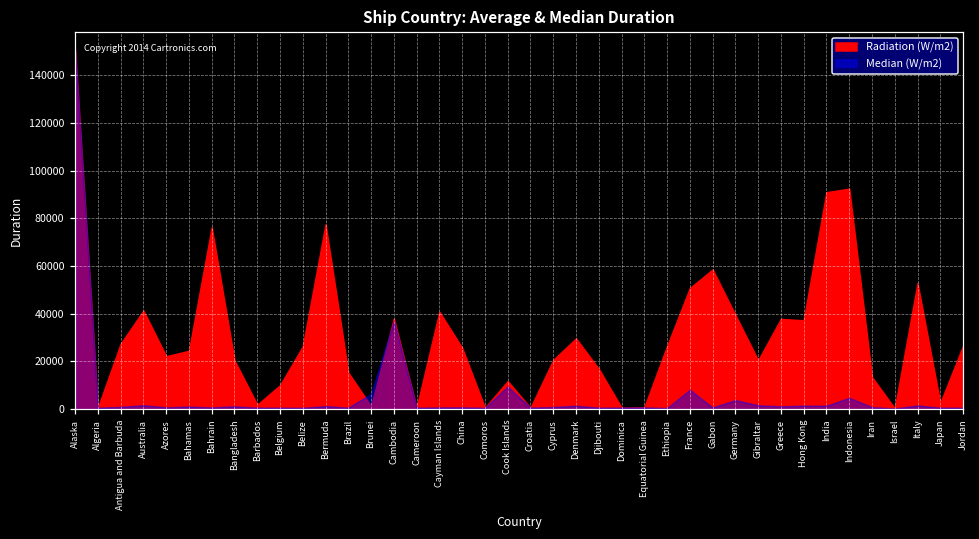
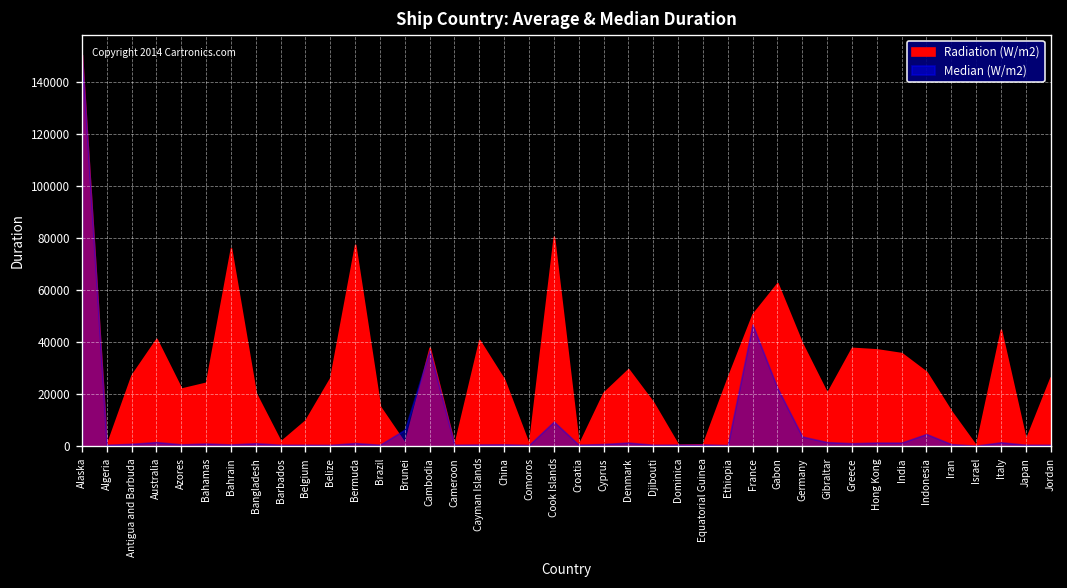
  {
    "Radiation (W/m2)": {
      "Antigua and Barbuda": 27000,
      "Australia": 41000,
      "Azores": 22000,
      "Bahamas": 24000,
      "Bahrain": 76000,
      "Bangladesh": 20000,
      "Barbados": 2000,
      "Belgium": 10000,
      "Belize": 26000,
      "Bermuda": 77000,
      "Brazil": 15000,
      "Brunei": 1000,
      "Cayman Islands": 41000,
      "China": 26000,
-     "Cook Islands": 12000,
+     "Cook Islands": 81000,
      "Cyprus": 21000,
      "Denmark": 30000,
      "Djibouti": 17000,
      "Ethiopia": 26000,
      "France": 51000,
-     "Gabon": 59000,
+     "Gabon": 63000,
      "Germany": 39000,
      "Gibraltar": 20000,
      "Greece": 38000,
      "Hong Kong": 37000,
-     "India": 91000,
-     "Indonesia": 92000,
+     "India": 36000,
+     "Indonesia": 29000,
      "Iran": 13000,
-     "Italy": 53000,
+     "Italy": 45000,
      "Japan": 3000,
      "Jordan": 27000
    },
    "Median (W/m2)": {
      "Australia": 2000,
      "Bangladesh": 1000,
      "Bermuda": 1000,
      "Brunei": 6000,
      "Cook Islands": 10000,
      "Denmark": 1000,
-     "France": 8000,
-     "Gabon": 1000,
+     "France": 47000,
+     "Gabon": 22000,
      "Germany": 4000,
      "Gibraltar": 2000,
      "Greece": 1000,
      "Hong Kong": 1000,
      "India": 1000,
      "Indonesia": 5000,
      "Italy": 2000
    }
  }
